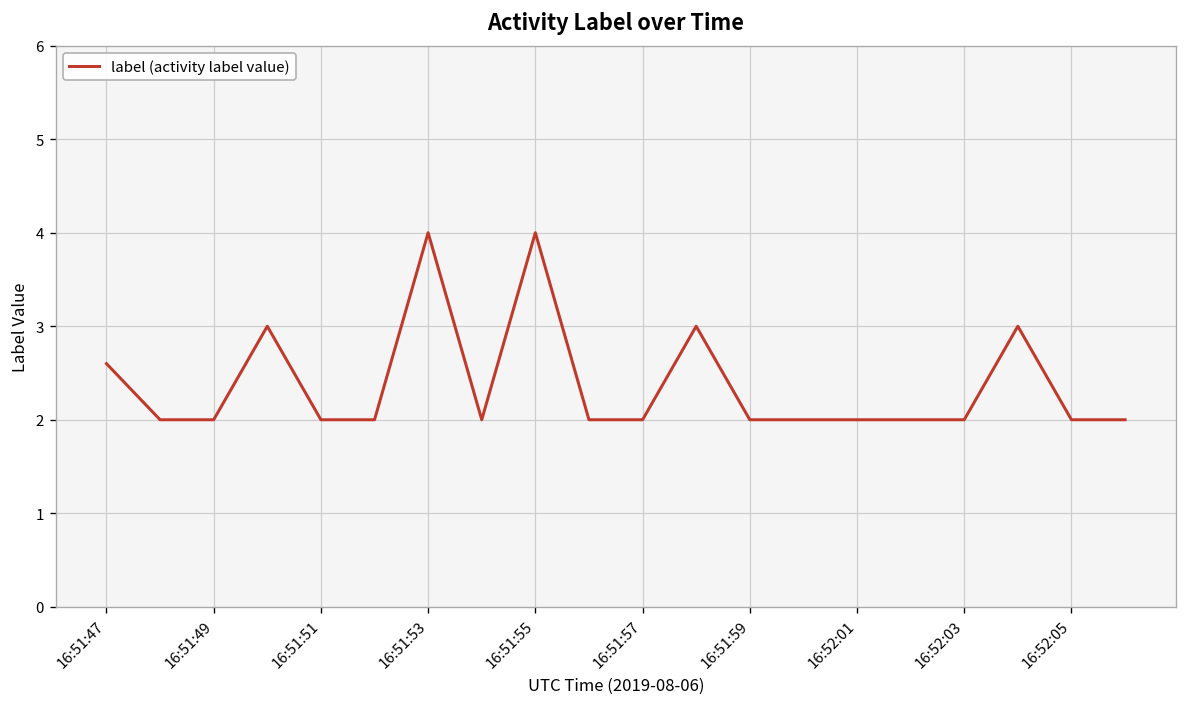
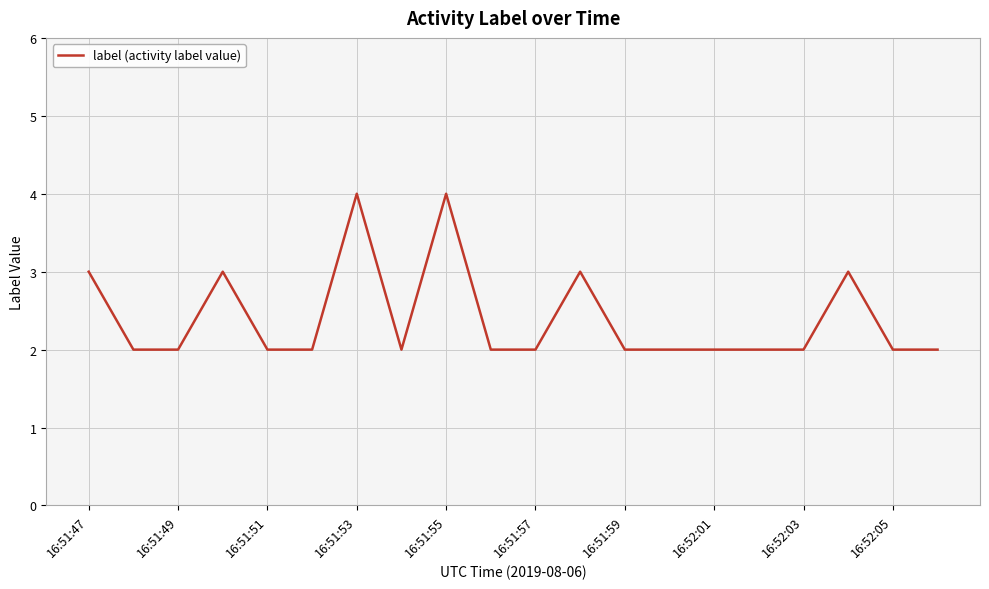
  {
-   "16:51:47": 2.6,
+   "16:51:47": 3.0,
    "16:51:49": 2.0,
    "16:51:51": 2.0,
    "16:51:53": 4.0,
    "16:51:55": 4.0,
    "16:51:57": 2.0,
    "16:51:59": 2.0,
    "16:52:01": 2.0,
    "16:52:03": 2.0,
    "16:52:05": 2.0
  }
